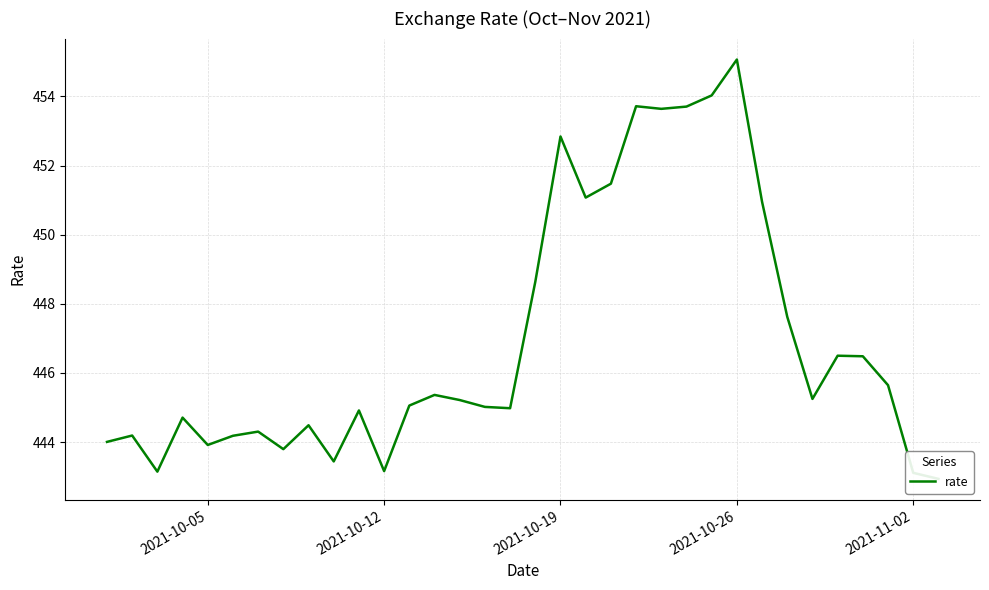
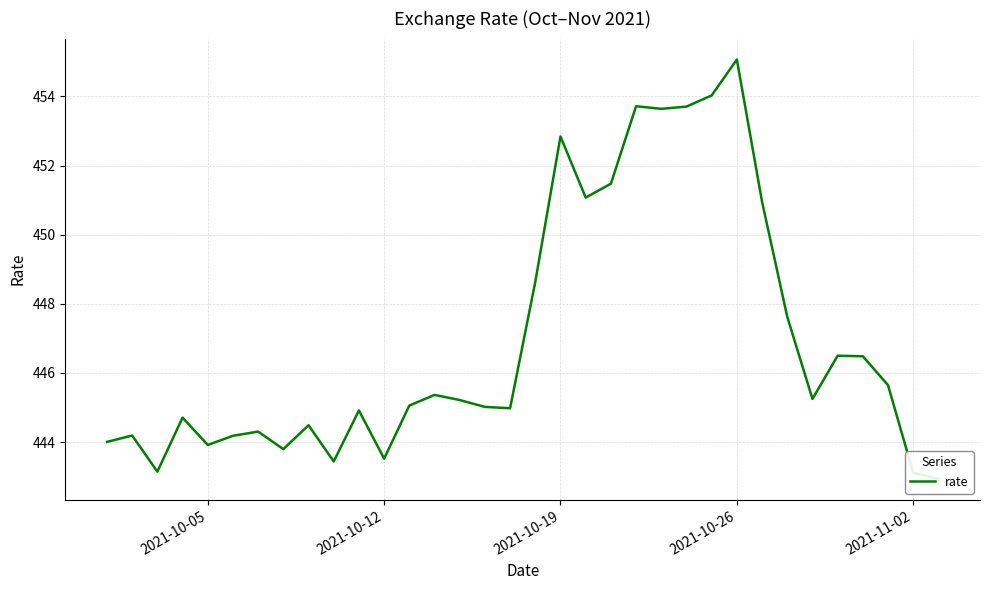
  {
    "2021-10-05": 443.9,
-   "2021-10-12": 443.2,
+   "2021-10-12": 443.5,
    "2021-10-19": 452.8,
    "2021-10-26": 455.1
  }
